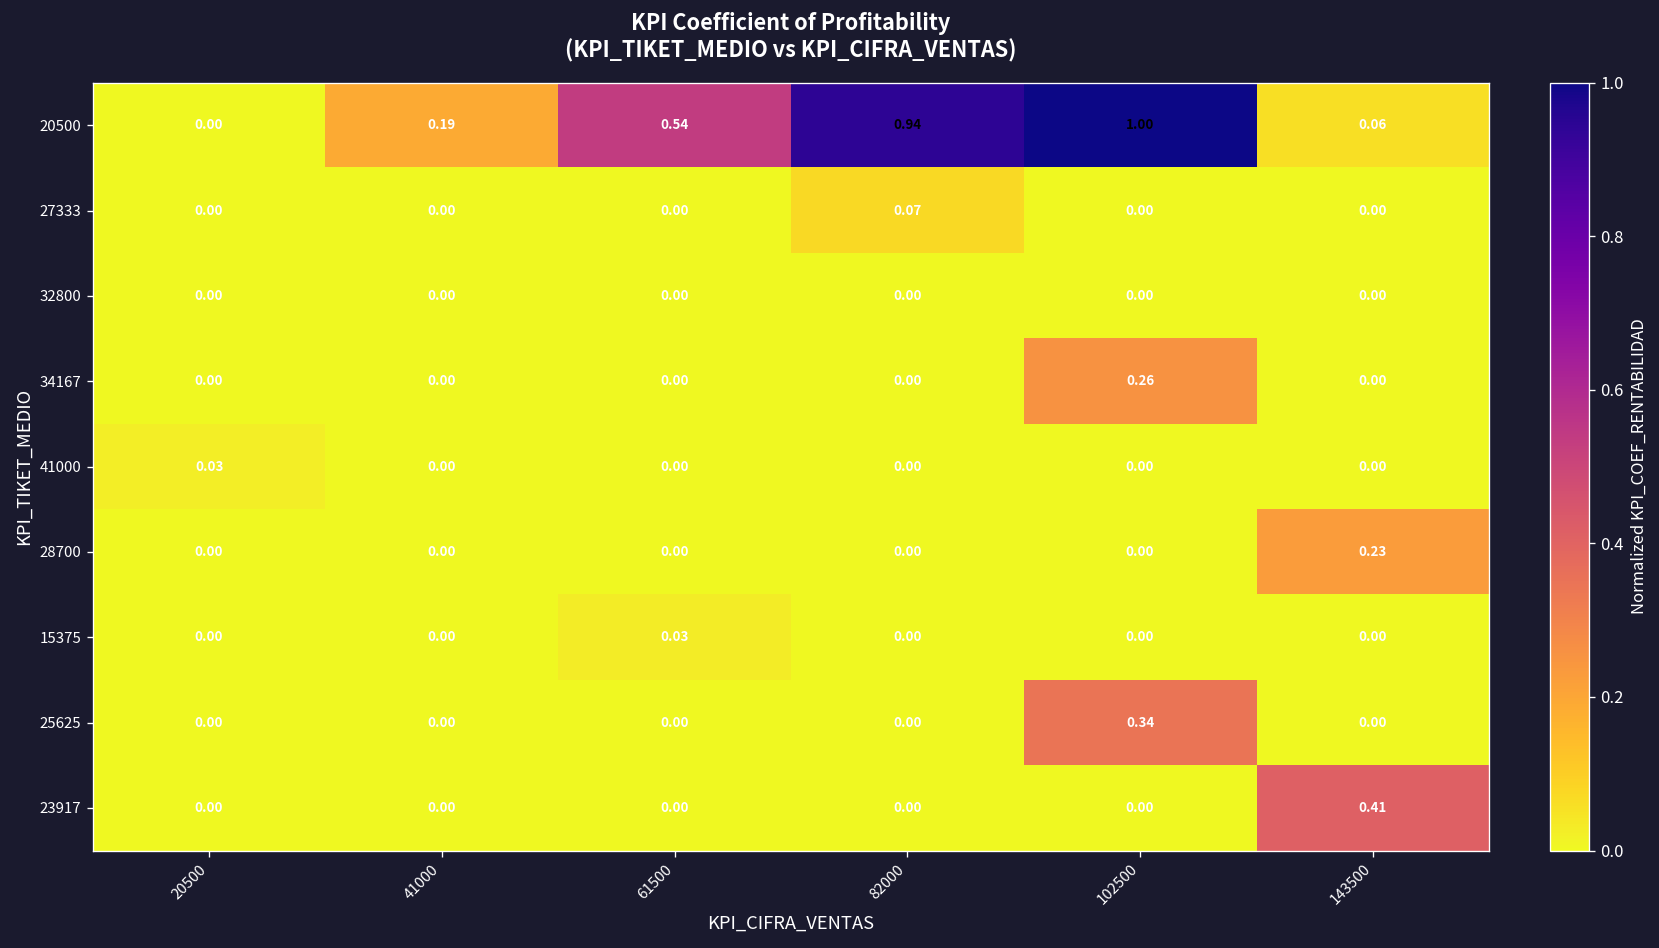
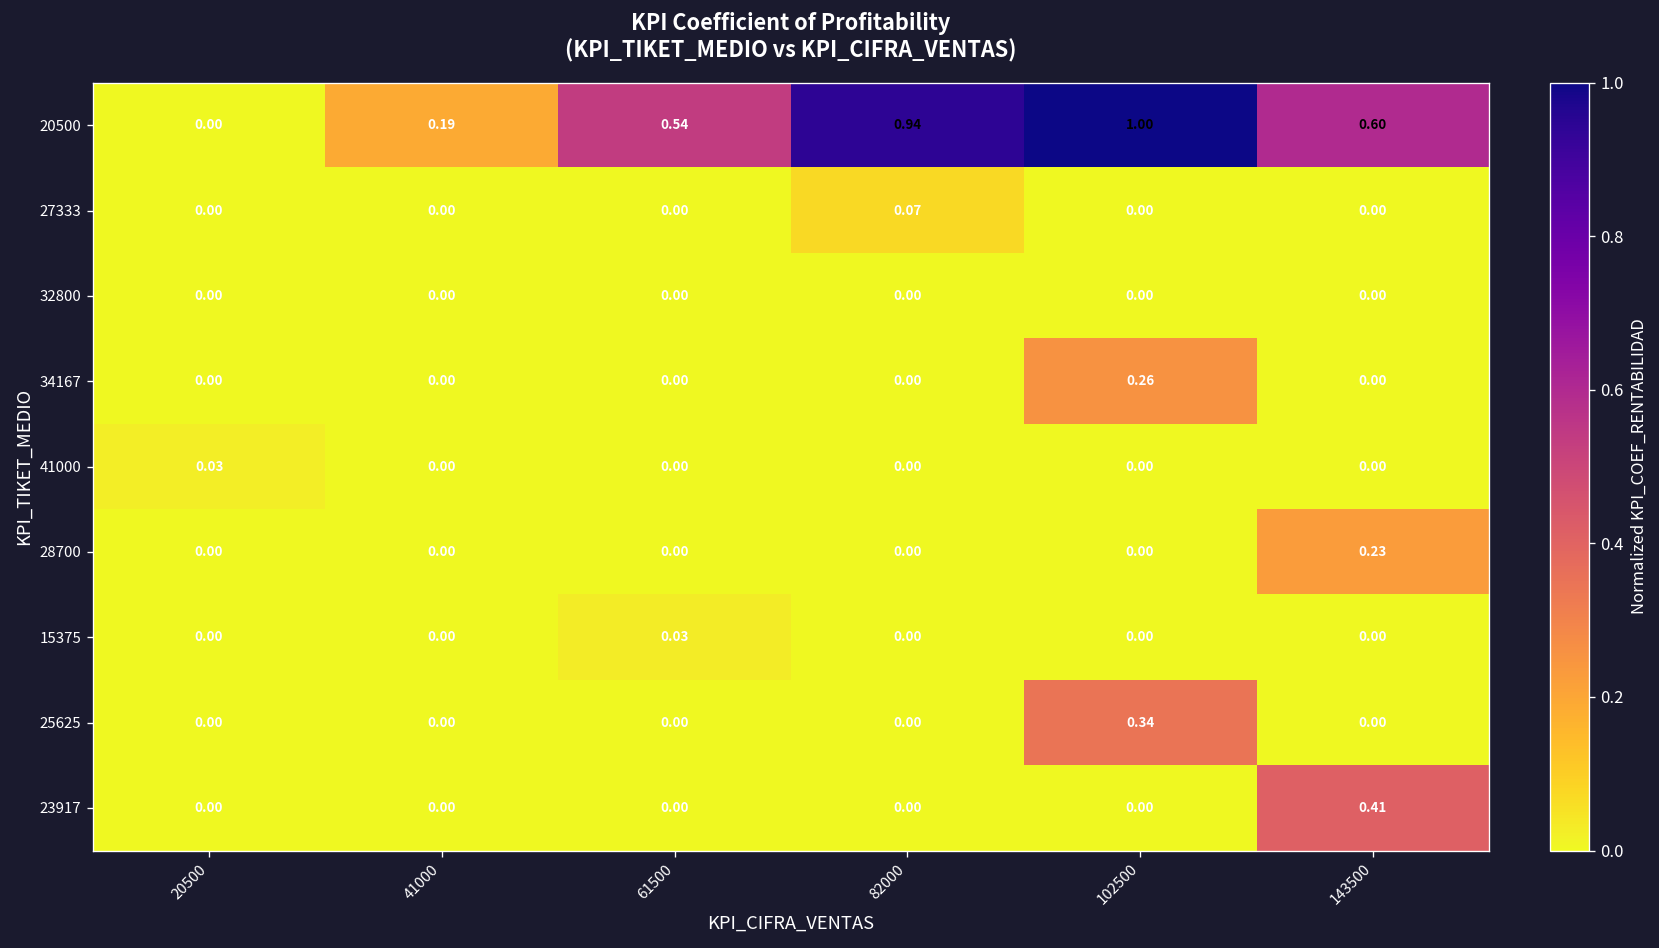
  {
    "20500": {
      "20500": 0.00,
      "41000": 0.19,
      "61500": 0.54,
      "82000": 0.94,
      "102500": 1.00,
-     "143500": 0.06
+     "143500": 0.60
    },
    "27333": {
      "20500": 0.00,
      "41000": 0.00,
      "61500": 0.00,
      "82000": 0.07,
      "102500": 0.00,
      "143500": 0.00
    },
    "32800": {
      "20500": 0.00,
      "41000": 0.00,
      "61500": 0.00,
      "82000": 0.00,
      "102500": 0.00,
      "143500": 0.00
    },
    "34167": {
      "20500": 0.00,
      "41000": 0.00,
      "61500": 0.00,
      "82000": 0.00,
      "102500": 0.26,
      "143500": 0.00
    },
    "41000": {
      "20500": 0.03,
      "41000": 0.00,
      "61500": 0.00,
      "82000": 0.00,
      "102500": 0.00,
      "143500": 0.00
    },
    "28700": {
      "20500": 0.00,
      "41000": 0.00,
      "61500": 0.00,
      "82000": 0.00,
      "102500": 0.00,
      "143500": 0.23
    },
    "15375": {
      "20500": 0.00,
      "41000": 0.00,
      "61500": 0.03,
      "82000": 0.00,
      "102500": 0.00,
      "143500": 0.00
    },
    "25625": {
      "20500": 0.00,
      "41000": 0.00,
      "61500": 0.00,
      "82000": 0.00,
      "102500": 0.34,
      "143500": 0.00
    },
    "23917": {
      "20500": 0.00,
      "41000": 0.00,
      "61500": 0.00,
      "82000": 0.00,
      "102500": 0.00,
      "143500": 0.41
    }
  }
